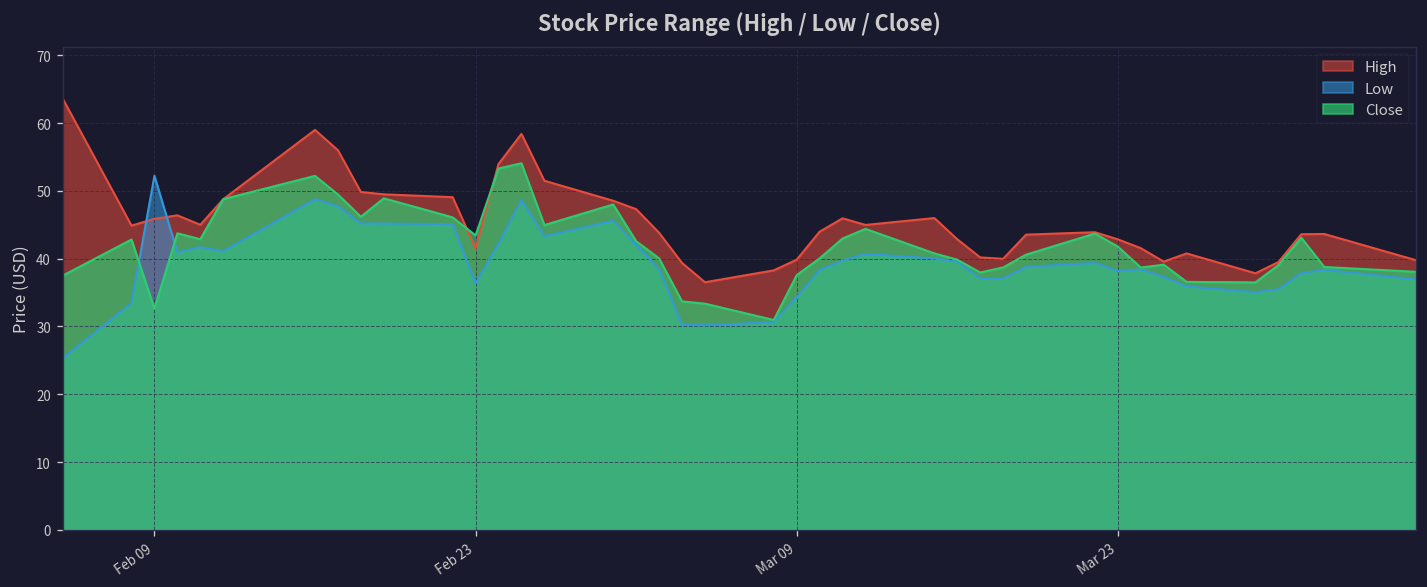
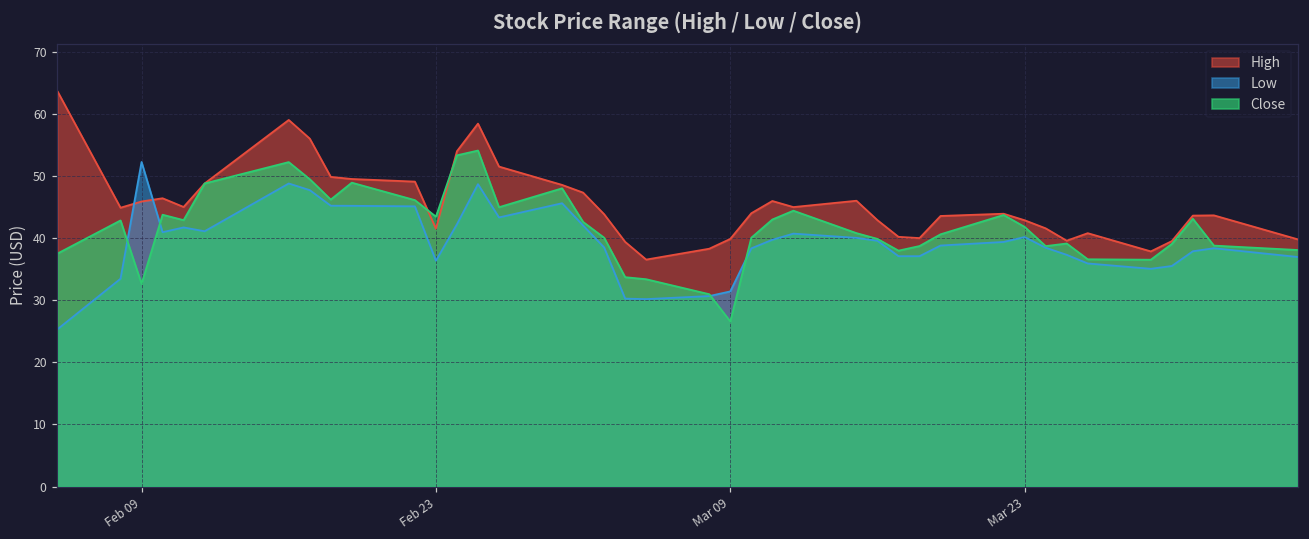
  {
    "High": {
      "Feb 09": 46,
      "Feb 23": 42,
      "Mar 09": 40,
      "Mar 23": 43
    },
    "Low": {
      "Feb 09": 52,
      "Feb 23": 36,
-     "Mar 09": 34,
-     "Mar 23": 38
+     "Mar 09": 31,
+     "Mar 23": 40
    },
    "Close": {
      "Feb 09": 33,
      "Feb 23": 43,
-     "Mar 09": 38,
+     "Mar 09": 27,
      "Mar 23": 42
    }
  }
